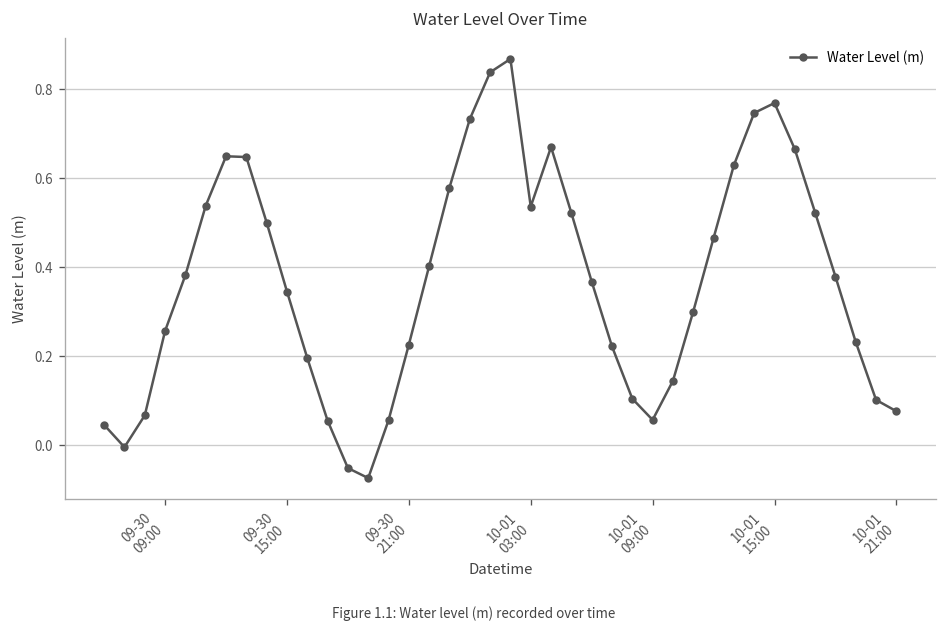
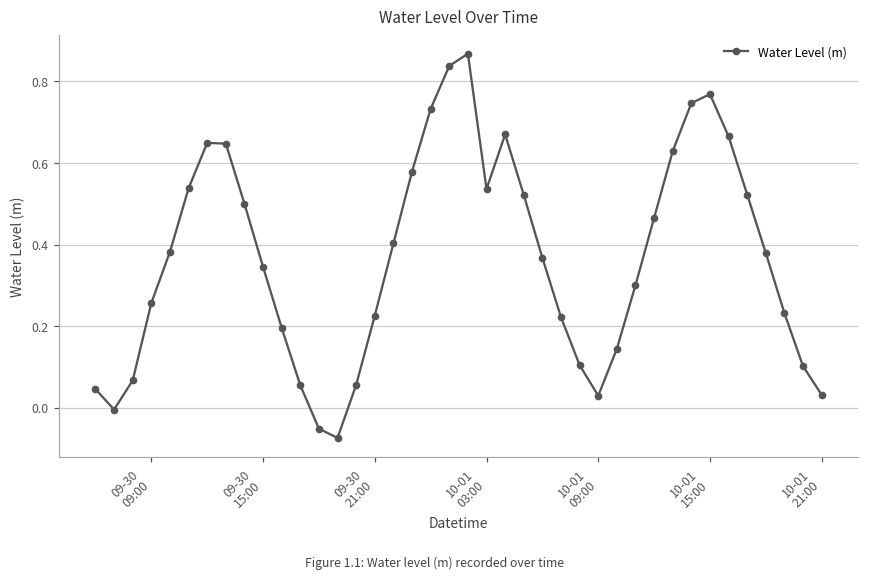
  {
    "09-30 09:00": 0.26,
    "09-30 15:00": 0.35,
    "09-30 21:00": 0.23,
    "10-01 03:00": 0.54,
-   "10-01 09:00": 0.06,
+   "10-01 09:00": 0.03,
    "10-01 15:00": 0.77,
-   "10-01 21:00": 0.08
+   "10-01 21:00": 0.03
  }
